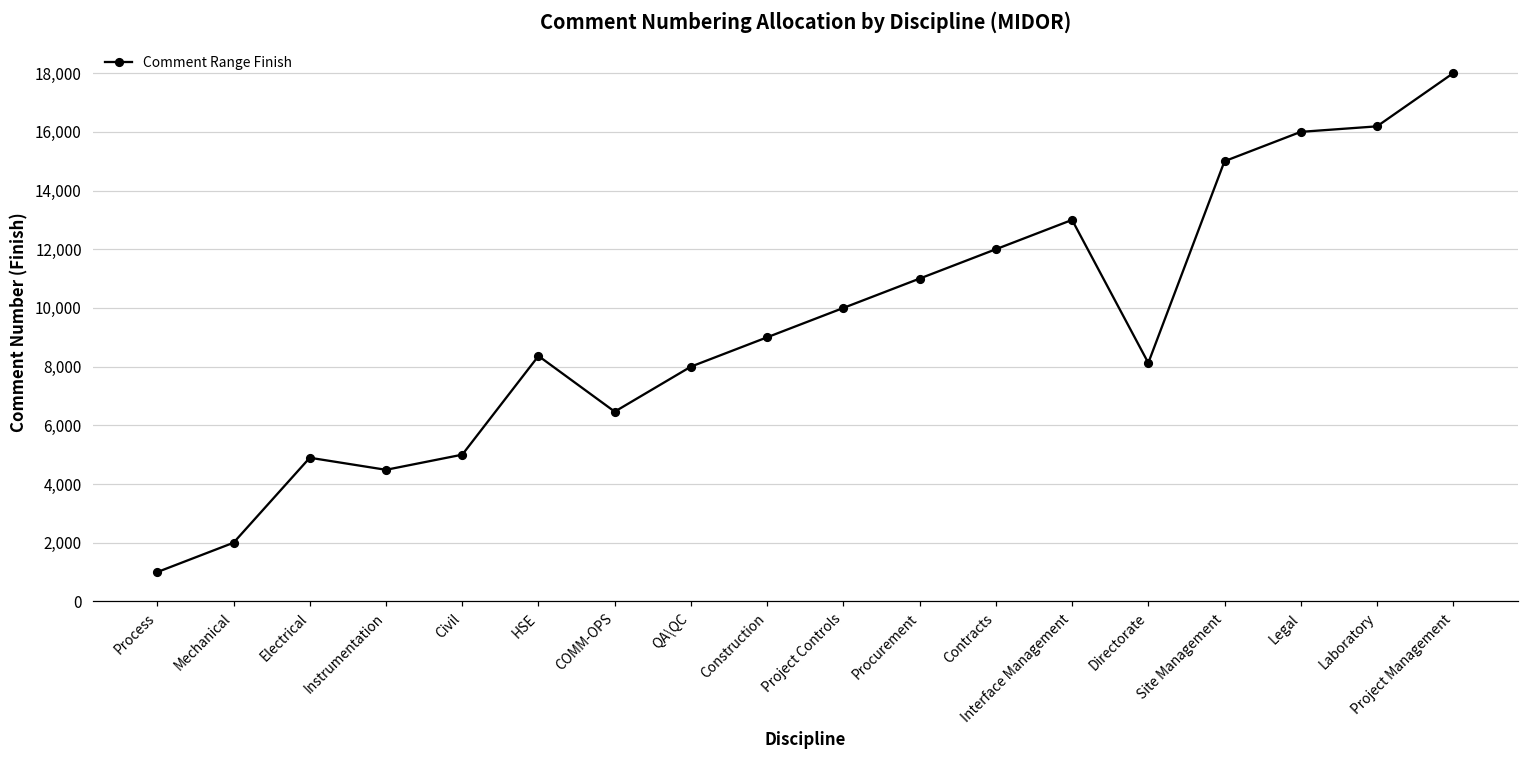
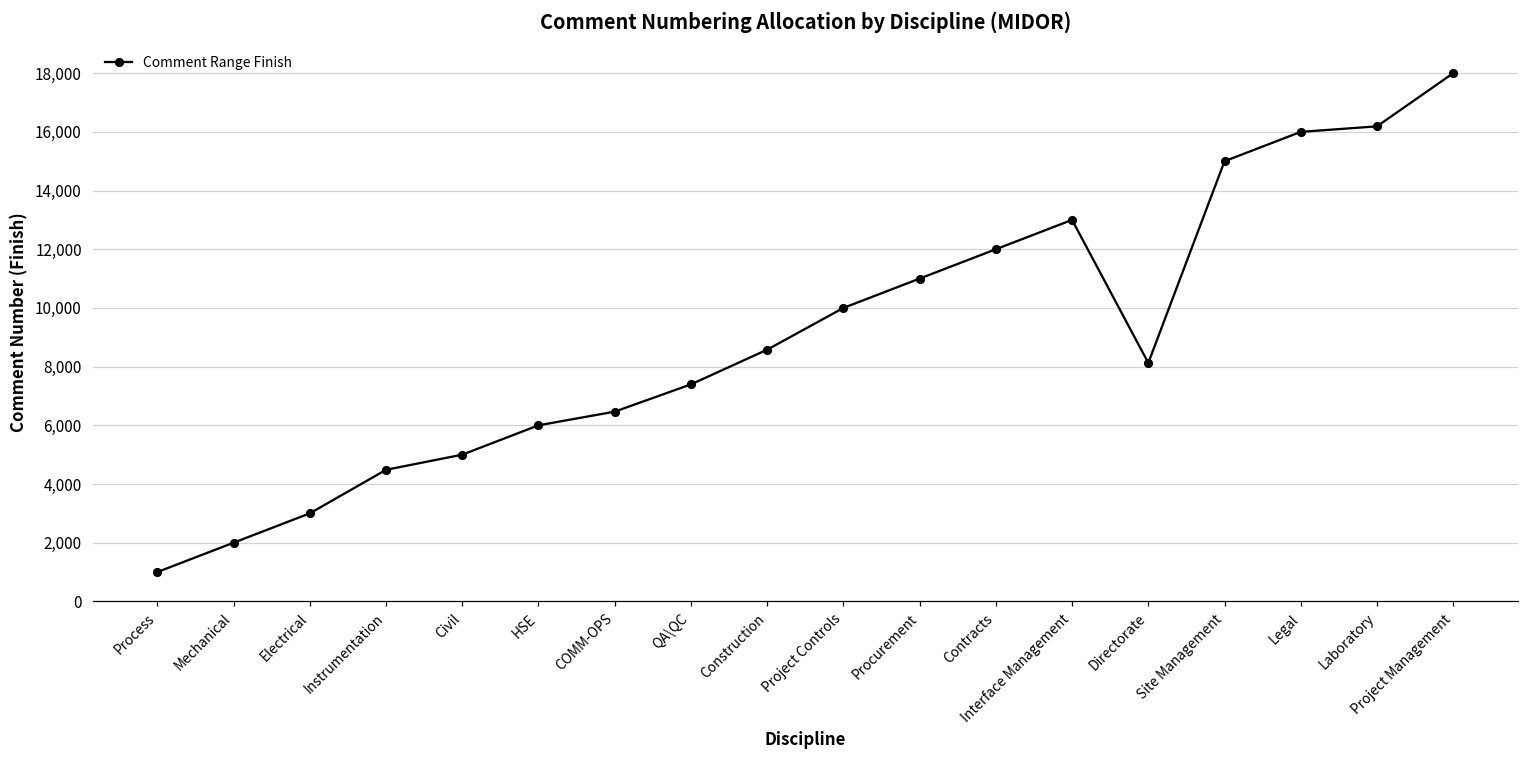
  {
    "Process": "1,000",
    "Mechanical": "2,000",
-   "Electrical": "4,900",
+   "Electrical": "3,000",
    "Instrumentation": "4,500",
    "Civil": "5,000",
-   "HSE": "8,400",
+   "HSE": "6,000",
    "COMM-OPS": "6,500",
-   "QA\\QC": "8,000",
-   "Construction": "9,000",
+   "QA\\QC": "7,400",
+   "Construction": "8,600",
    "Project Controls": "10,000",
    "Procurement": "11,000",
    "Contracts": "12,000",
    "Interface Management": "13,000",
    "Directorate": "8,100",
    "Site Management": "15,000",
    "Legal": "16,000",
    "Laboratory": "16,200",
    "Project Management": "18,000"
  }
